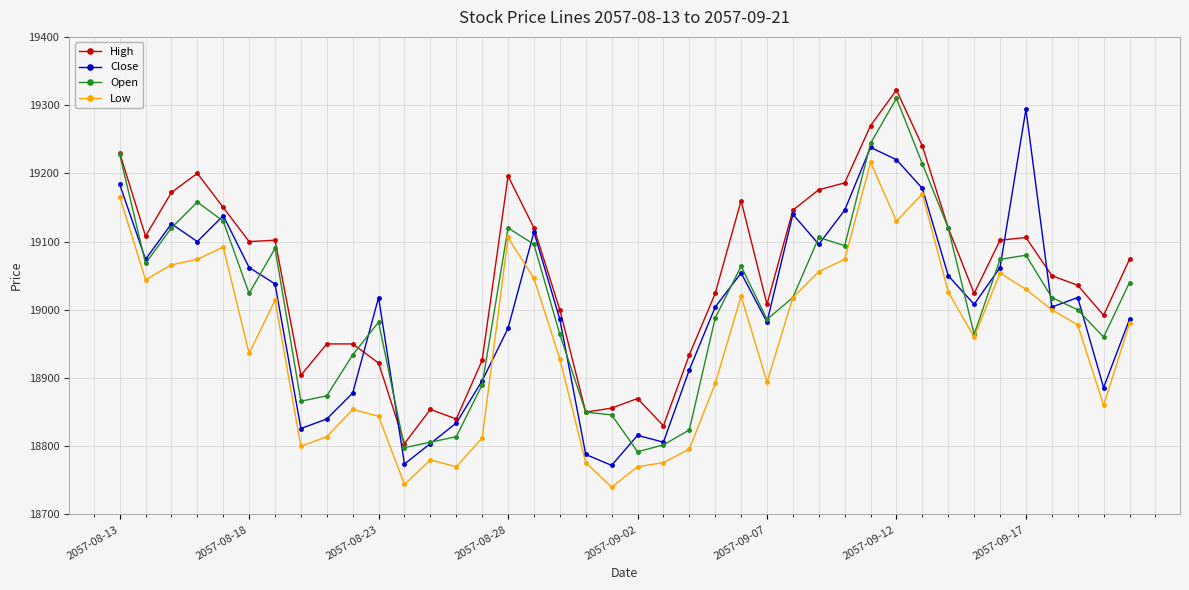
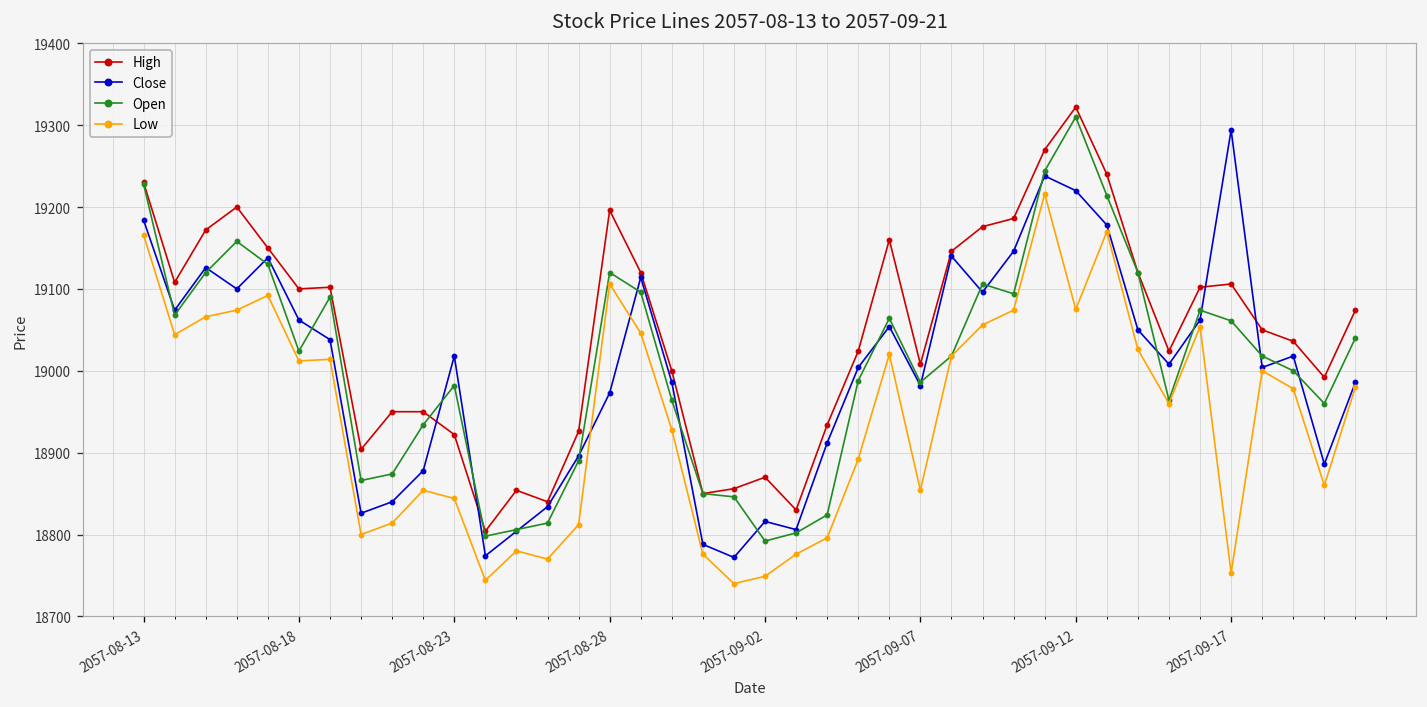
  {
    "High": {
      "2057-08-18": 19100,
      "2057-08-23": 18920,
      "2057-08-28": 19200,
      "2057-09-02": 18870,
      "2057-09-07": 19010,
      "2057-09-12": 19320,
      "2057-09-17": 19110
    },
    "Close": {
      "2057-08-13": 19180,
      "2057-08-18": 19060,
      "2057-08-23": 19020,
      "2057-08-28": 18970,
      "2057-09-02": 18820,
      "2057-09-07": 18980,
      "2057-09-12": 19220,
      "2057-09-17": 19290
    },
    "Open": {
      "2057-08-18": 19020,
      "2057-08-23": 18980,
      "2057-08-28": 19120,
      "2057-09-02": 18790,
      "2057-09-07": 18990,
      "2057-09-12": 19310,
-     "2057-09-17": 19080
+     "2057-09-17": 19060
    },
    "Low": {
      "2057-08-13": 19170,
-     "2057-08-18": 18940,
+     "2057-08-18": 19010,
      "2057-08-23": 18840,
      "2057-08-28": 19110,
-     "2057-09-02": 18770,
-     "2057-09-07": 18890,
-     "2057-09-12": 19130,
-     "2057-09-17": 19030
+     "2057-09-02": 18750,
+     "2057-09-07": 18850,
+     "2057-09-12": 19080,
+     "2057-09-17": 18750
    }
  }
